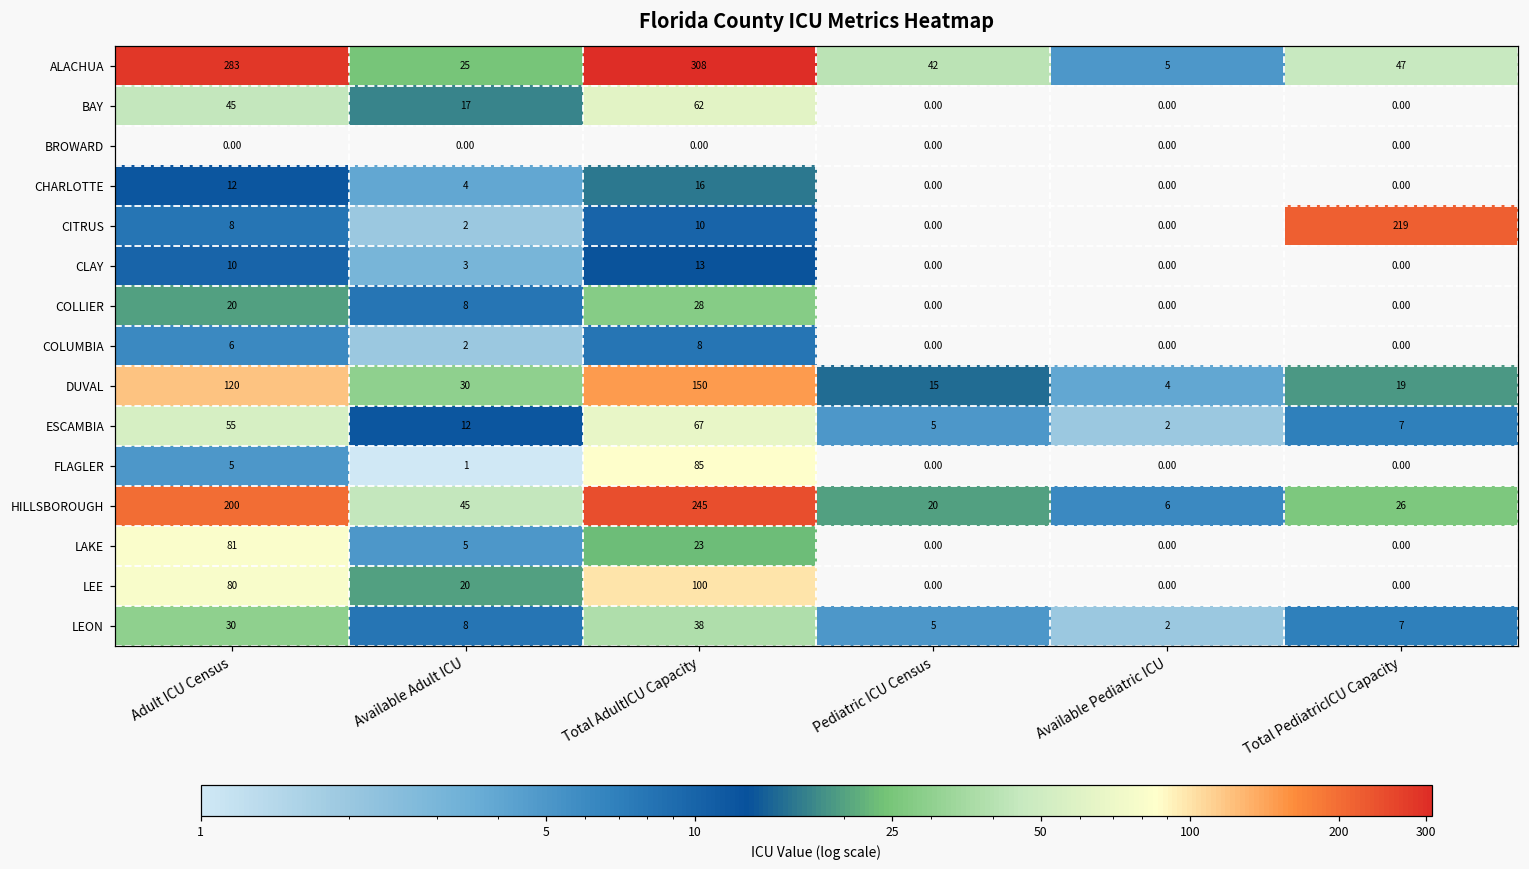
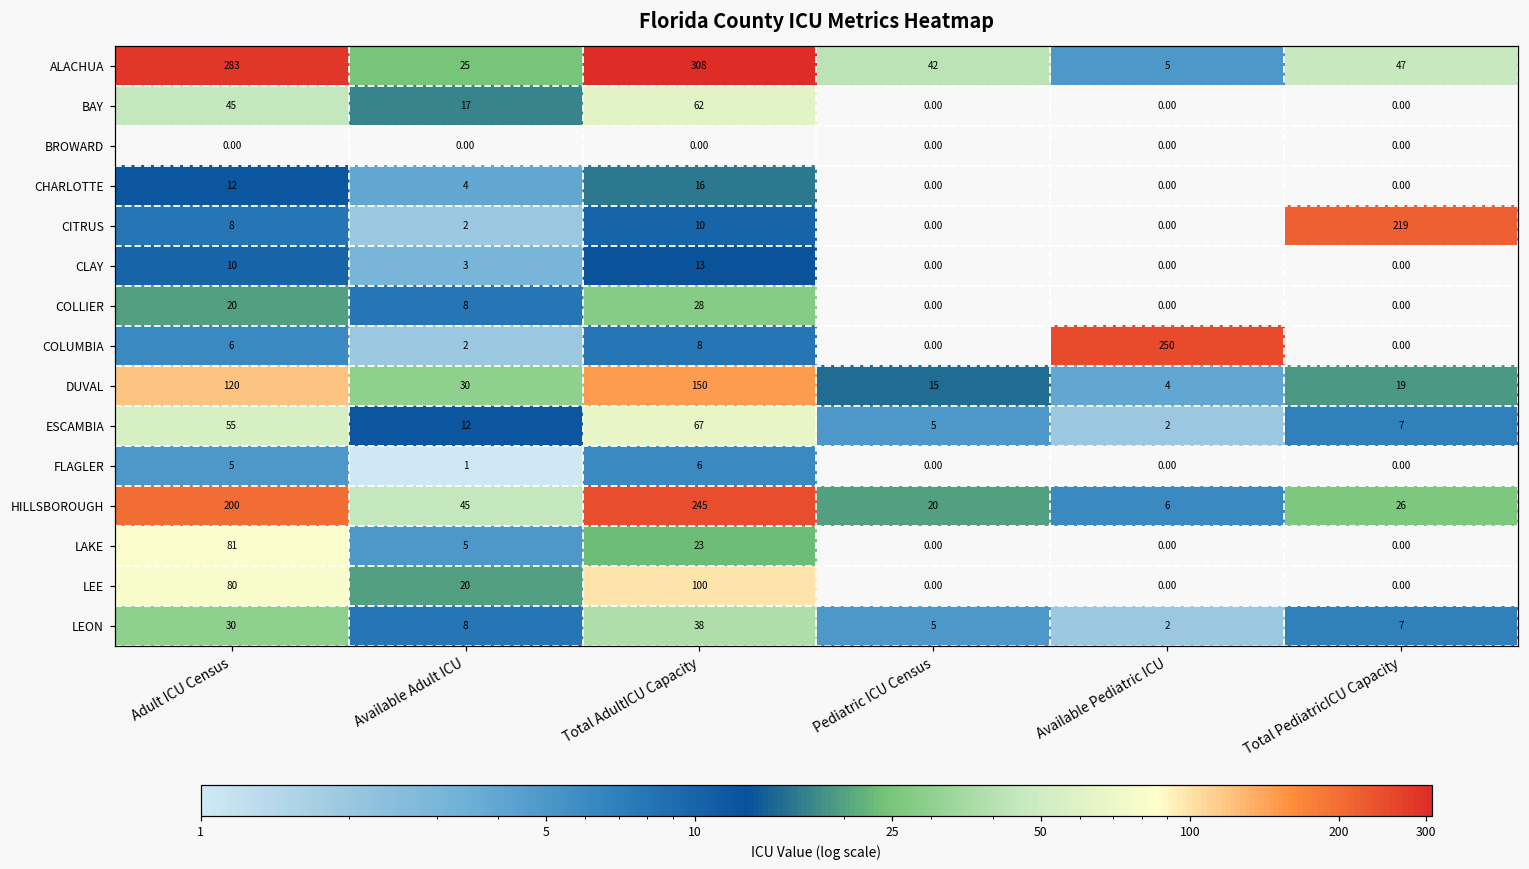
  {
    "ALACHUA": {
      "Adult ICU Census": 283,
      "Available Adult ICU": 25,
      "Total AdultICU Capacity": 308,
      "Pediatric ICU Census": 42,
      "Available Pediatric ICU": 5,
      "Total PediatricICU Capacity": 47
    },
    "BAY": {
      "Adult ICU Census": 45,
      "Available Adult ICU": 17,
      "Total AdultICU Capacity": 62,
      "Pediatric ICU Census": 0.00,
      "Available Pediatric ICU": 0.00,
      "Total PediatricICU Capacity": 0.00
    },
    "BROWARD": {
      "Adult ICU Census": 0.00,
      "Available Adult ICU": 0.00,
      "Total AdultICU Capacity": 0.00,
      "Pediatric ICU Census": 0.00,
      "Available Pediatric ICU": 0.00,
      "Total PediatricICU Capacity": 0.00
    },
    "CHARLOTTE": {
      "Adult ICU Census": 12,
      "Available Adult ICU": 4,
      "Total AdultICU Capacity": 16,
      "Pediatric ICU Census": 0.00,
      "Available Pediatric ICU": 0.00,
      "Total PediatricICU Capacity": 0.00
    },
    "CITRUS": {
      "Adult ICU Census": 8,
      "Available Adult ICU": 2,
      "Total AdultICU Capacity": 10,
      "Pediatric ICU Census": 0.00,
      "Available Pediatric ICU": 0.00,
      "Total PediatricICU Capacity": 219
    },
    "CLAY": {
      "Adult ICU Census": 10,
      "Available Adult ICU": 3,
      "Total AdultICU Capacity": 13,
      "Pediatric ICU Census": 0.00,
      "Available Pediatric ICU": 0.00,
      "Total PediatricICU Capacity": 0.00
    },
    "COLLIER": {
      "Adult ICU Census": 20,
      "Available Adult ICU": 8,
      "Total AdultICU Capacity": 28,
      "Pediatric ICU Census": 0.00,
      "Available Pediatric ICU": 0.00,
      "Total PediatricICU Capacity": 0.00
    },
    "COLUMBIA": {
      "Adult ICU Census": 6,
      "Available Adult ICU": 2,
      "Total AdultICU Capacity": 8,
      "Pediatric ICU Census": 0.00,
-     "Available Pediatric ICU": 0.00,
+     "Available Pediatric ICU": 250,
      "Total PediatricICU Capacity": 0.00
    },
    "DUVAL": {
      "Adult ICU Census": 120,
      "Available Adult ICU": 30,
      "Total AdultICU Capacity": 150,
      "Pediatric ICU Census": 15,
      "Available Pediatric ICU": 4,
      "Total PediatricICU Capacity": 19
    },
    "ESCAMBIA": {
      "Adult ICU Census": 55,
      "Available Adult ICU": 12,
      "Total AdultICU Capacity": 67,
      "Pediatric ICU Census": 5,
      "Available Pediatric ICU": 2,
      "Total PediatricICU Capacity": 7
    },
    "FLAGLER": {
      "Adult ICU Census": 5,
      "Available Adult ICU": 1,
-     "Total AdultICU Capacity": 85,
+     "Total AdultICU Capacity": 6,
      "Pediatric ICU Census": 0.00,
      "Available Pediatric ICU": 0.00,
      "Total PediatricICU Capacity": 0.00
    },
    "HILLSBOROUGH": {
      "Adult ICU Census": 200,
      "Available Adult ICU": 45,
      "Total AdultICU Capacity": 245,
      "Pediatric ICU Census": 20,
      "Available Pediatric ICU": 6,
      "Total PediatricICU Capacity": 26
    },
    "LAKE": {
      "Adult ICU Census": 81,
      "Available Adult ICU": 5,
      "Total AdultICU Capacity": 23,
      "Pediatric ICU Census": 0.00,
      "Available Pediatric ICU": 0.00,
      "Total PediatricICU Capacity": 0.00
    },
    "LEE": {
      "Adult ICU Census": 80,
      "Available Adult ICU": 20,
      "Total AdultICU Capacity": 100,
      "Pediatric ICU Census": 0.00,
      "Available Pediatric ICU": 0.00,
      "Total PediatricICU Capacity": 0.00
    },
    "LEON": {
      "Adult ICU Census": 30,
      "Available Adult ICU": 8,
      "Total AdultICU Capacity": 38,
      "Pediatric ICU Census": 5,
      "Available Pediatric ICU": 2,
      "Total PediatricICU Capacity": 7
    }
  }
